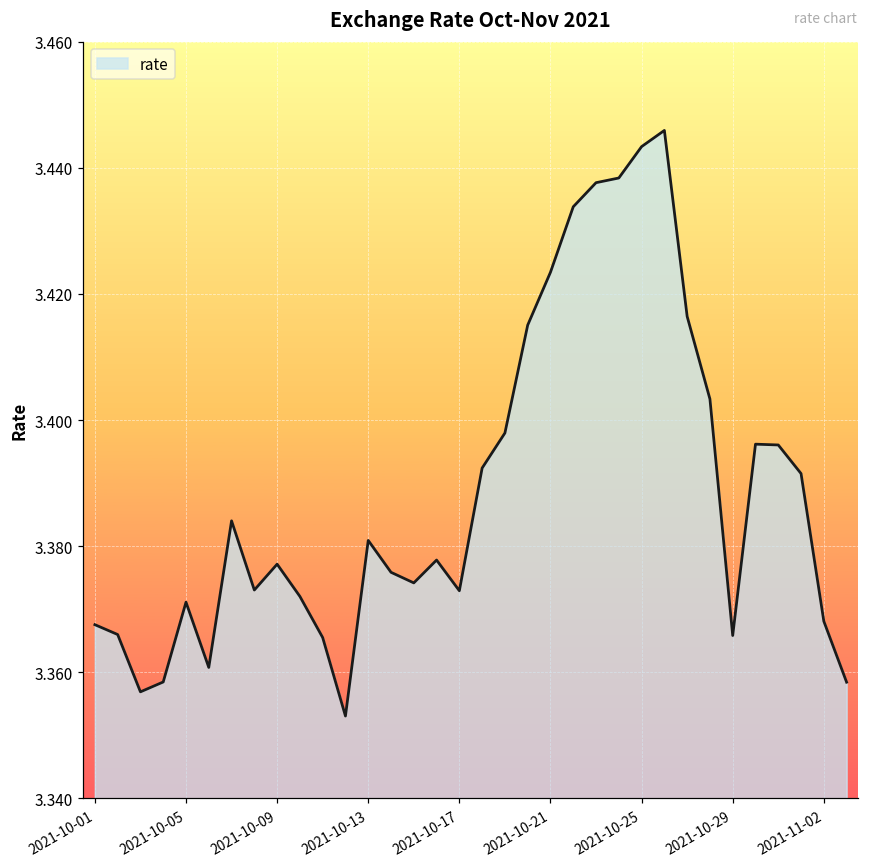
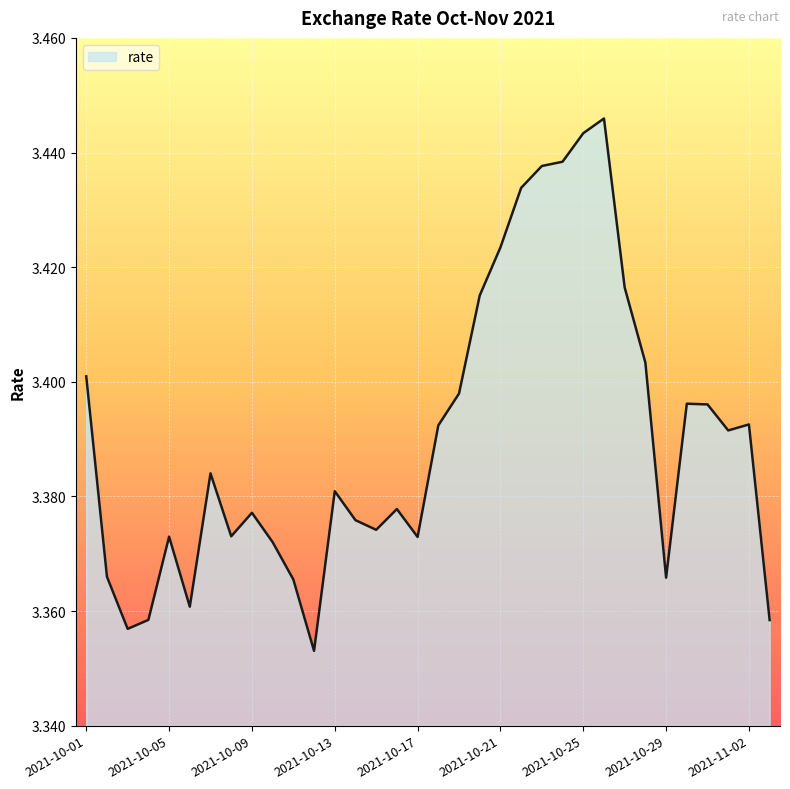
  {
-   "2021-10-01": 3.368,
-   "2021-10-05": 3.371,
+   "2021-10-01": 3.401,
+   "2021-10-05": 3.373,
    "2021-10-09": 3.377,
    "2021-10-13": 3.381,
    "2021-10-17": 3.373,
    "2021-10-21": 3.423,
    "2021-10-25": 3.443,
    "2021-10-29": 3.366,
-   "2021-11-02": 3.368
+   "2021-11-02": 3.393
  }
